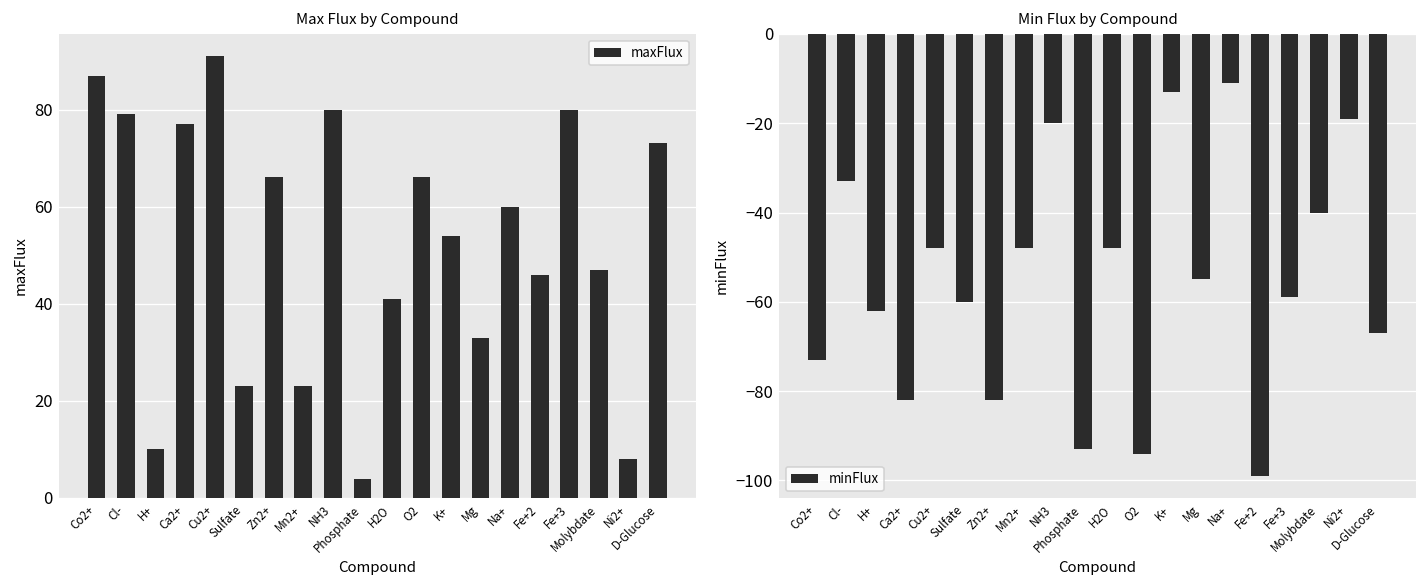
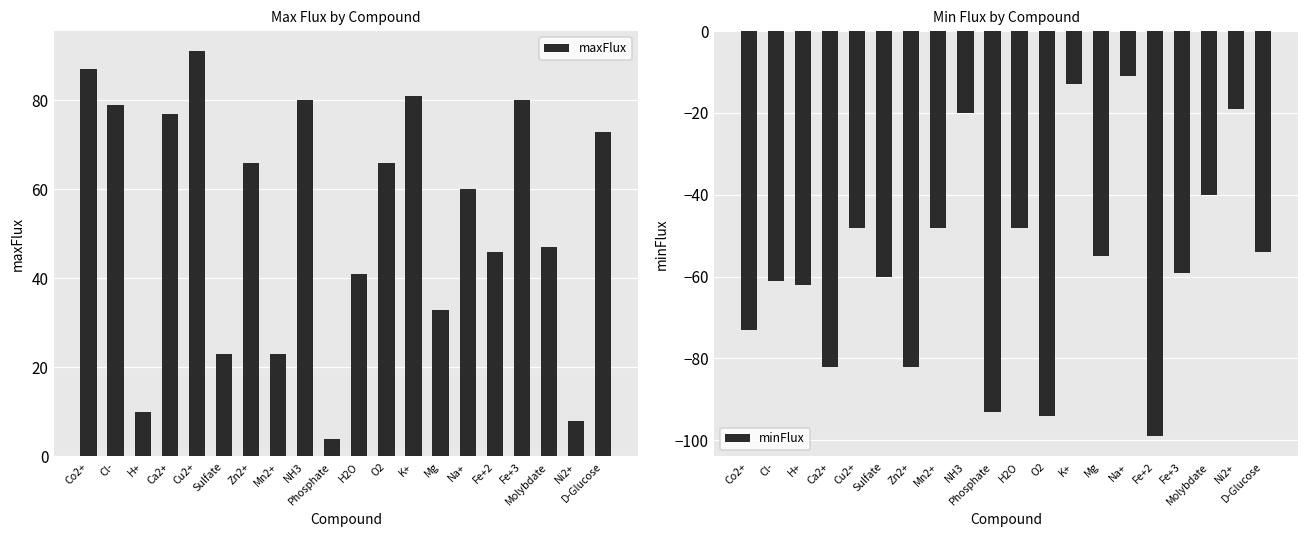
  {
    "Max Flux by Compound": {
      "Co2+": 87,
      "Cl-": 79,
      "H+": 10,
      "Ca2+": 77,
      "Cu2+": 91,
      "Sulfate": 23,
      "Zn2+": 66,
      "Mn2+": 23,
      "NH3": 80,
      "Phosphate": 4,
      "H2O": 41,
      "O2": 66,
-     "K+": 54,
+     "K+": 81,
      "Mg": 33,
      "Na+": 60,
      "Fe+2": 46,
      "Fe+3": 80,
      "Molybdate": 47,
      "Ni2+": 8,
      "D-Glucose": 73
    },
    "Min Flux by Compound": {
      "Co2+": -73,
-     "Cl-": -33,
+     "Cl-": -61,
      "H+": -62,
      "Ca2+": -82,
      "Cu2+": -48,
      "Sulfate": -60,
      "Zn2+": -82,
      "Mn2+": -48,
      "NH3": -20,
      "Phosphate": -93,
      "H2O": -48,
      "O2": -94,
      "K+": -13,
      "Mg": -55,
      "Na+": -11,
      "Fe+2": -99,
      "Fe+3": -59,
      "Molybdate": -40,
      "Ni2+": -19,
-     "D-Glucose": -67
+     "D-Glucose": -54
    }
  }
